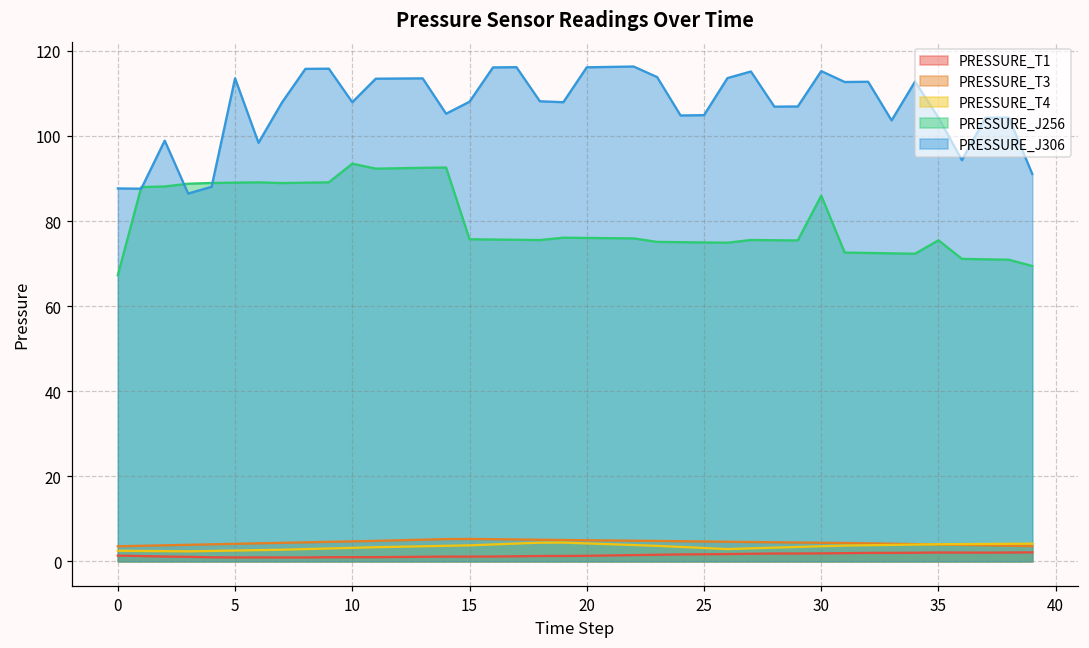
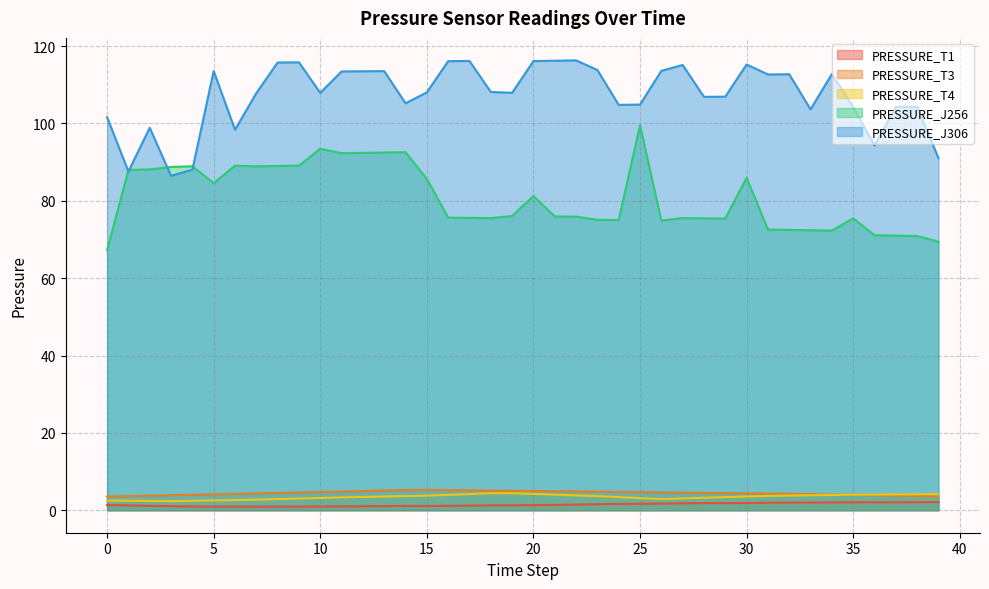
  {
    "PRESSURE_J256": {
      "0": 67,
-     "5": 89,
+     "5": 85,
      "10": 93,
-     "15": 76,
-     "20": 76,
-     "25": 75,
+     "15": 86,
+     "20": 81,
+     "25": 100,
      "30": 86,
      "35": 75
    },
    "PRESSURE_J306": {
-     "0": 88,
+     "0": 102,
      "5": 114,
      "10": 108,
      "15": 108,
      "20": 116,
      "25": 105,
      "30": 115
    }
  }
